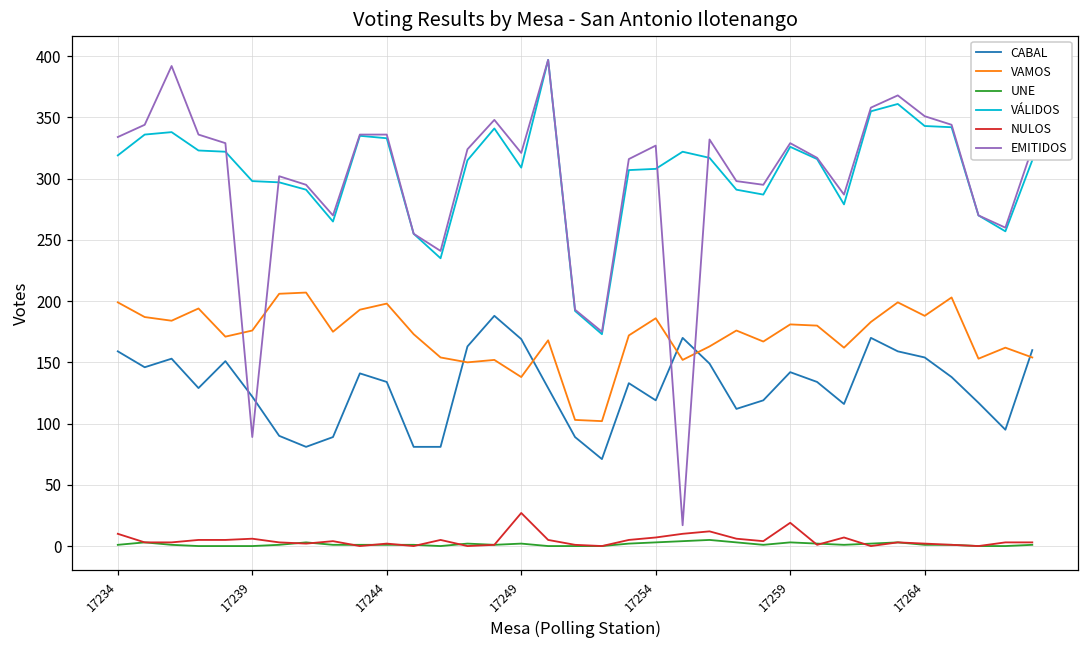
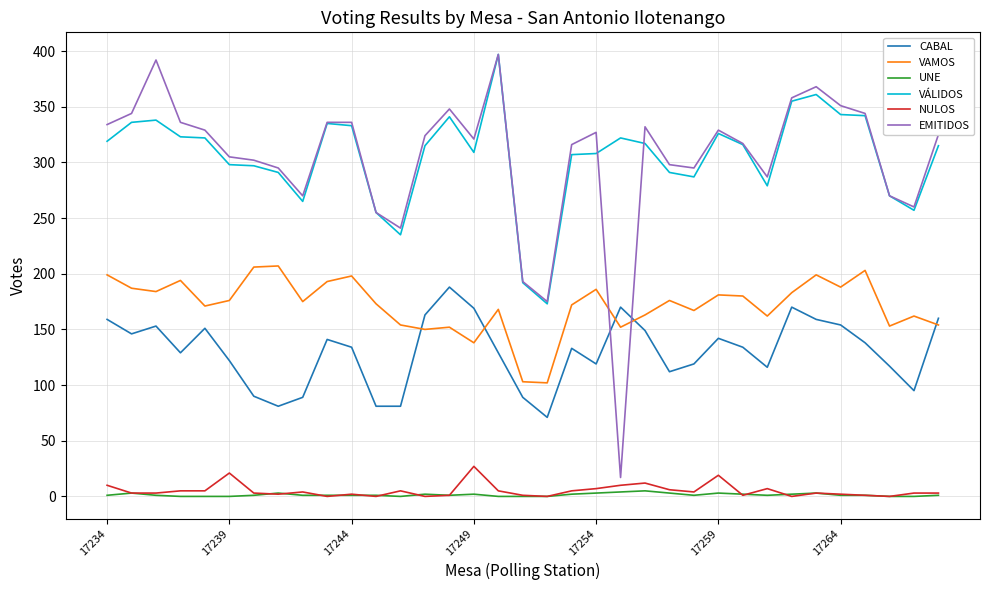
  {
    "CABAL": {
      "17234": 159,
      "17239": 122,
      "17244": 134,
      "17249": 169,
      "17254": 119,
      "17259": 142,
      "17264": 154
    },
    "VAMOS": {
      "17234": 199,
      "17239": 176,
      "17244": 198,
      "17249": 138,
      "17254": 186,
      "17259": 181,
      "17264": 188
    },
    "UNE": {
      "17234": 1,
      "17239": 0,
      "17249": 2,
      "17254": 3,
      "17259": 3
    },
    "VÁLIDOS": {
      "17234": 319,
      "17239": 298,
      "17244": 333,
      "17249": 309,
      "17254": 308,
      "17259": 326,
      "17264": 343
    },
    "NULOS": {
      "17234": 10,
-     "17239": 6,
+     "17239": 21,
      "17249": 27,
      "17254": 7,
      "17259": 19
    },
    "EMITIDOS": {
      "17234": 334,
-     "17239": 89,
+     "17239": 305,
      "17244": 336,
      "17249": 321,
      "17254": 327,
      "17259": 329,
      "17264": 351
    }
  }
